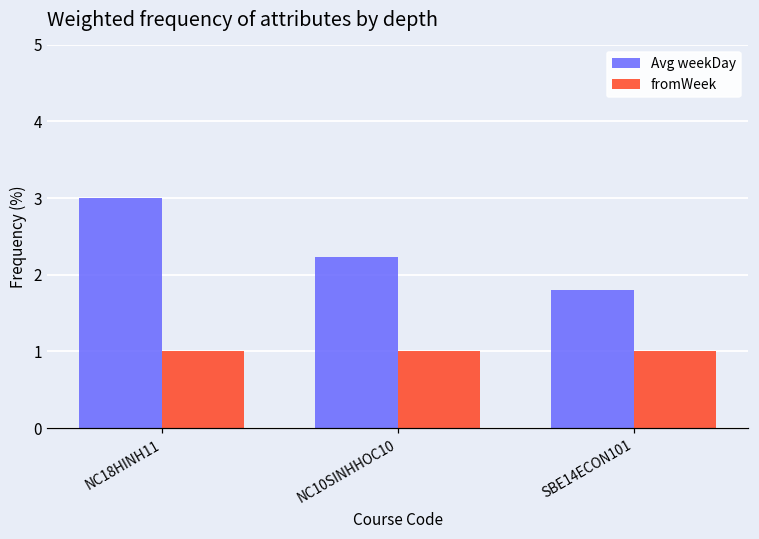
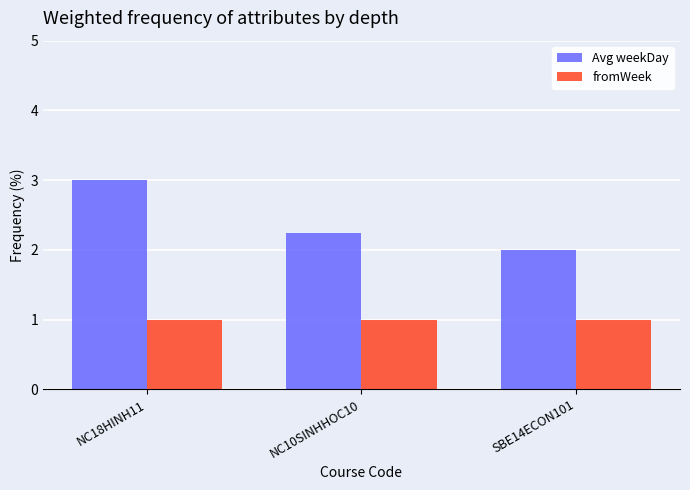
  {
    "Avg weekDay": {
      "NC18HINH11": 3.0,
      "NC10SINHHOC10": 2.2,
-     "SBE14ECON101": 1.8
+     "SBE14ECON101": 2.0
    },
    "fromWeek": {
      "NC18HINH11": 1.0,
      "NC10SINHHOC10": 1.0,
      "SBE14ECON101": 1.0
    }
  }
